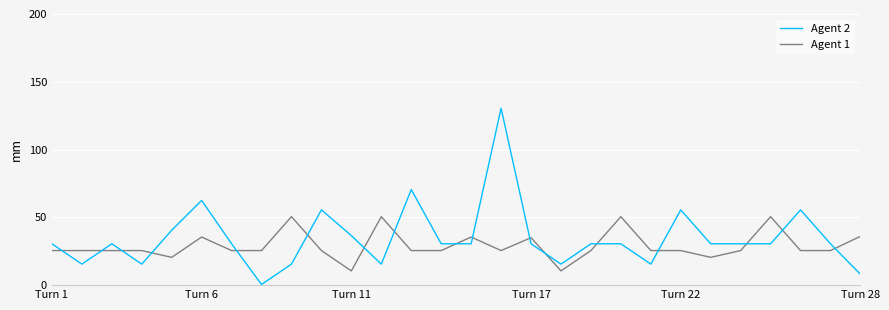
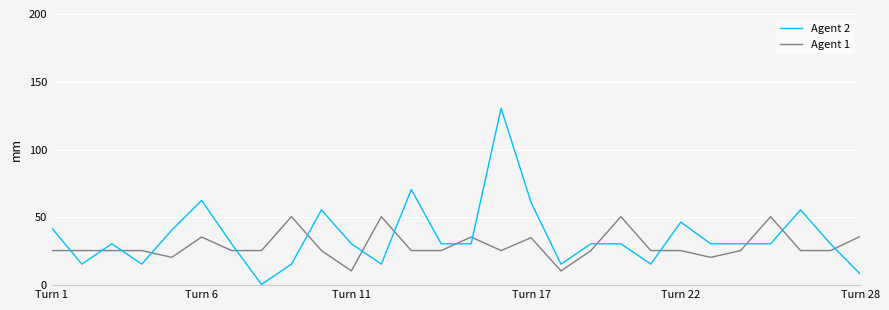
  {
    "Agent 2": {
-     "Turn 1": 31,
+     "Turn 1": 42,
      "Turn 6": 63,
-     "Turn 11": 37,
-     "Turn 17": 31,
-     "Turn 22": 56,
+     "Turn 11": 31,
+     "Turn 17": 61,
+     "Turn 22": 47,
      "Turn 28": 8
    },
    "Agent 1": {
      "Turn 1": 26,
      "Turn 6": 36,
      "Turn 11": 11,
      "Turn 17": 35,
      "Turn 22": 26,
      "Turn 28": 36
    }
  }
